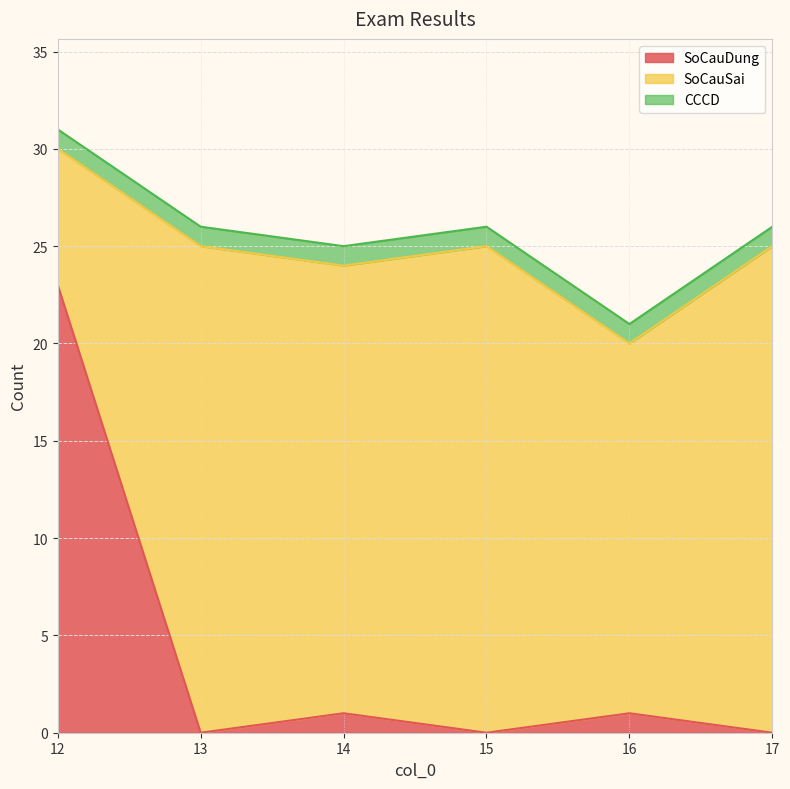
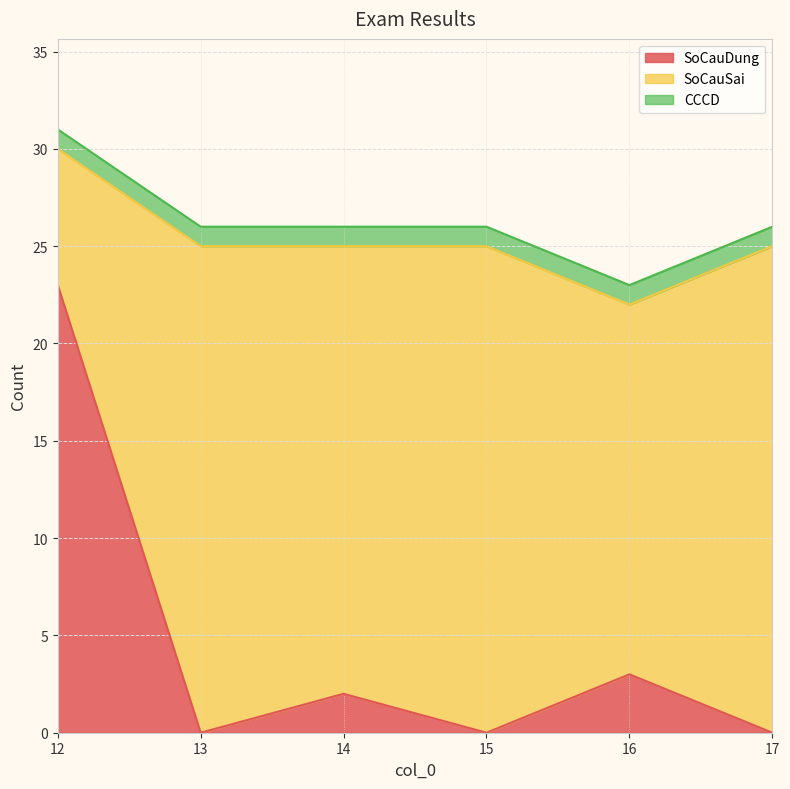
  {
    "SoCauDung": {
      "12": 23,
      "13": 0,
-     "14": 1,
+     "14": 2,
      "15": 0,
-     "16": 1,
+     "16": 3,
      "17": 0
    },
    "SoCauSai": {
      "12": 7,
      "13": 25,
      "14": 23,
      "15": 25,
      "16": 19,
      "17": 25
    },
    "CCCD": {
      "12": 1,
      "13": 1,
      "14": 1,
      "15": 1,
      "16": 1,
      "17": 1
    }
  }
